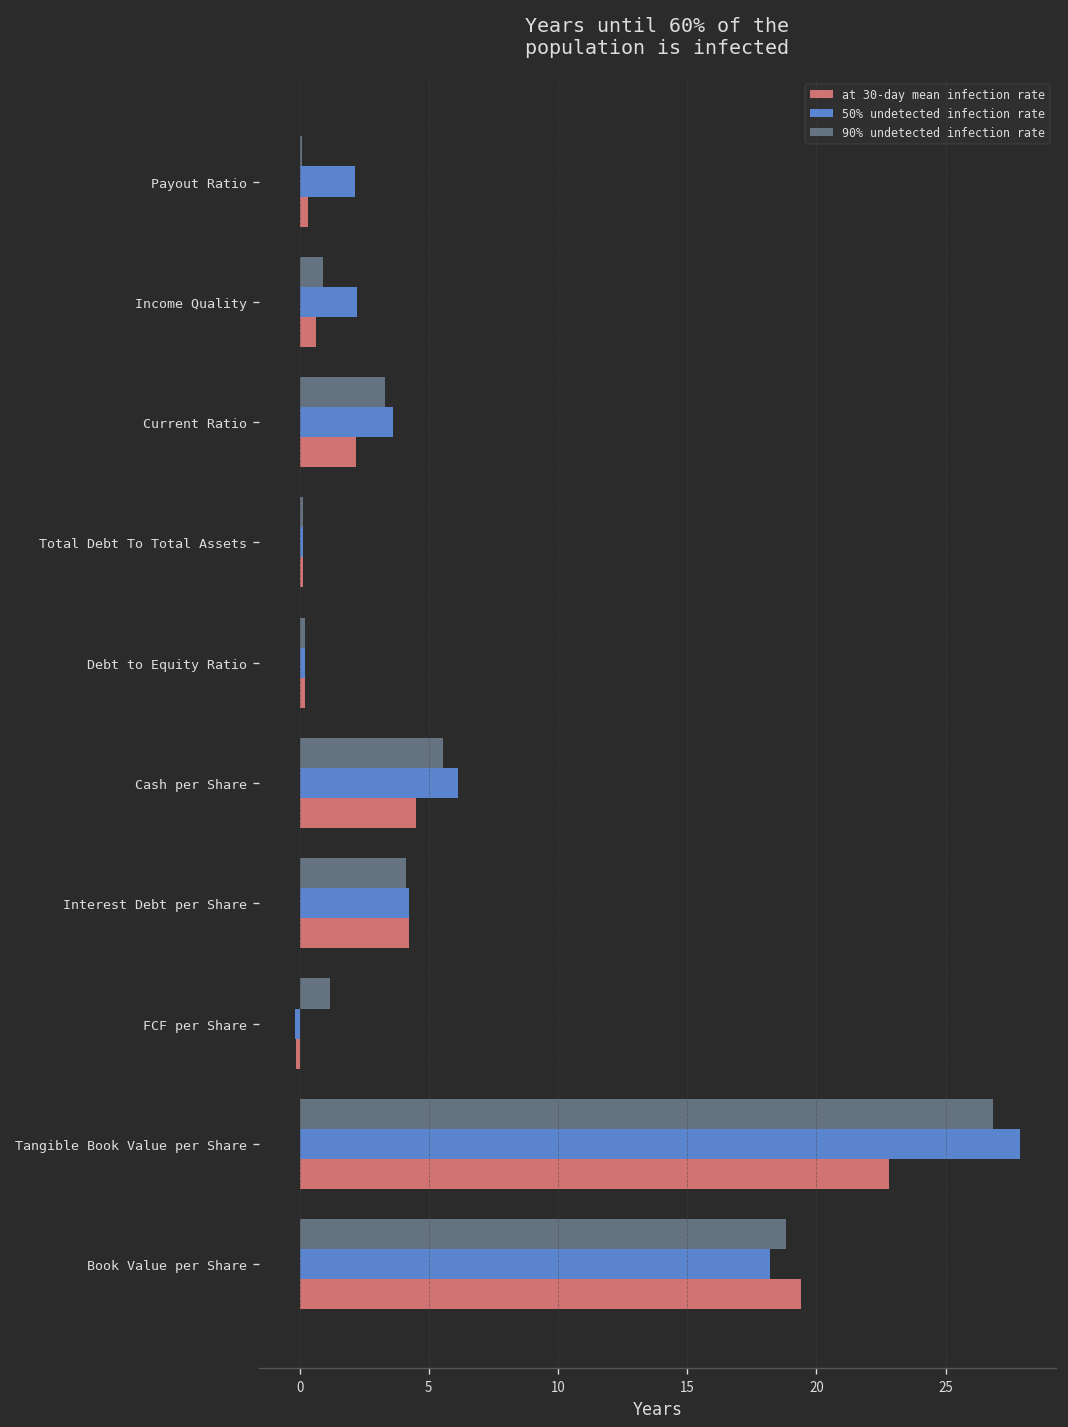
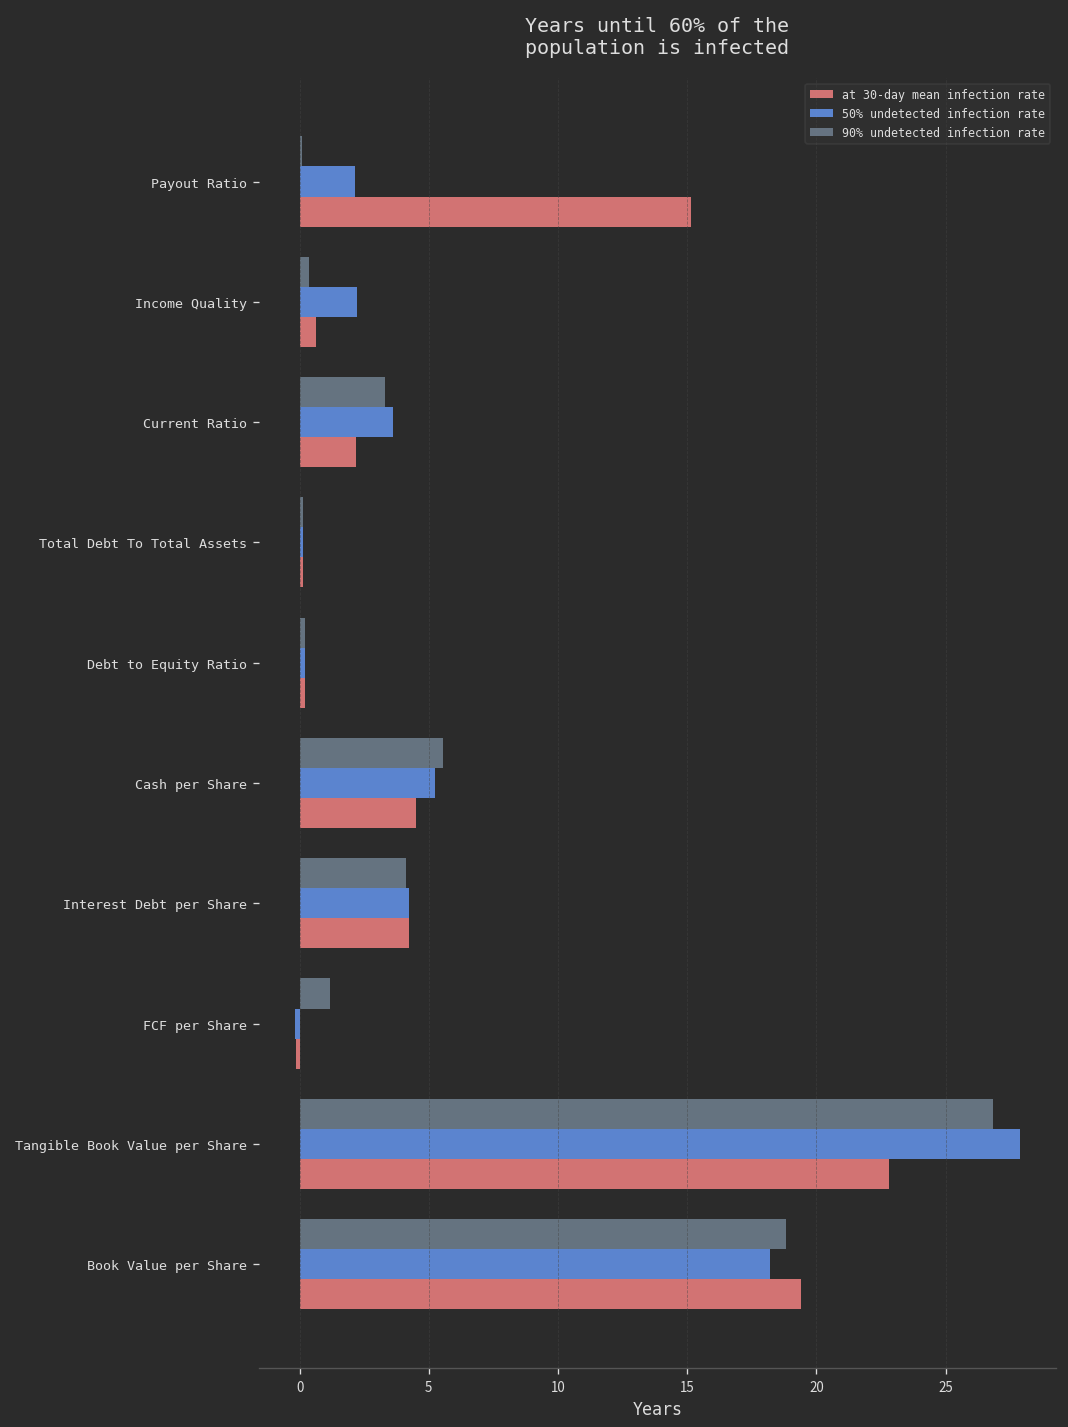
  {
    "at 30-day mean infection rate": {
-     "Payout Ratio": 0.3,
+     "Payout Ratio": 15.1,
      "Income Quality": 0.6,
      "Current Ratio": 2.2,
      "Total Debt To Total Assets": 0.1,
      "Debt to Equity Ratio": 0.2,
      "Cash per Share": 4.5,
      "Interest Debt per Share": 4.2,
      "FCF per Share": -0.1,
      "Tangible Book Value per Share": 22.8,
      "Book Value per Share": 19.4
    },
    "50% undetected infection rate": {
      "Payout Ratio": 2.1,
      "Income Quality": 2.2,
      "Current Ratio": 3.6,
      "Total Debt To Total Assets": 0.1,
      "Debt to Equity Ratio": 0.2,
-     "Cash per Share": 6.1,
+     "Cash per Share": 5.2,
      "Interest Debt per Share": 4.2,
      "FCF per Share": -0.2,
      "Tangible Book Value per Share": 27.9,
      "Book Value per Share": 18.2
    },
    "90% undetected infection rate": {
-     "Income Quality": 0.9,
+     "Income Quality": 0.3,
      "Current Ratio": 3.3,
      "Total Debt To Total Assets": 0.1,
      "Debt to Equity Ratio": 0.2,
      "Cash per Share": 5.6,
      "Interest Debt per Share": 4.1,
      "FCF per Share": 1.2,
      "Tangible Book Value per Share": 26.8,
      "Book Value per Share": 18.8
    }
  }
